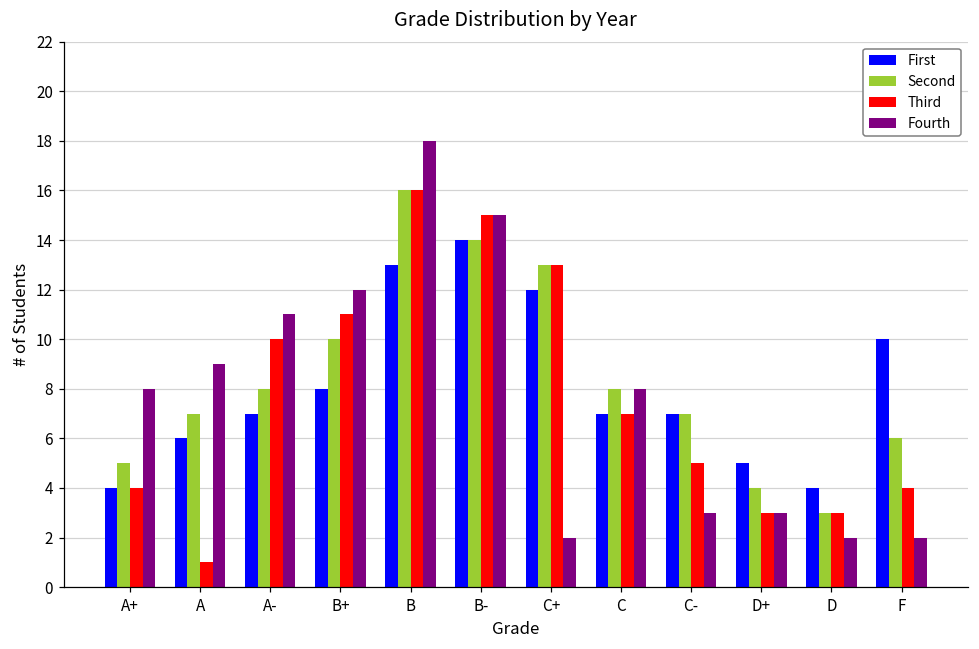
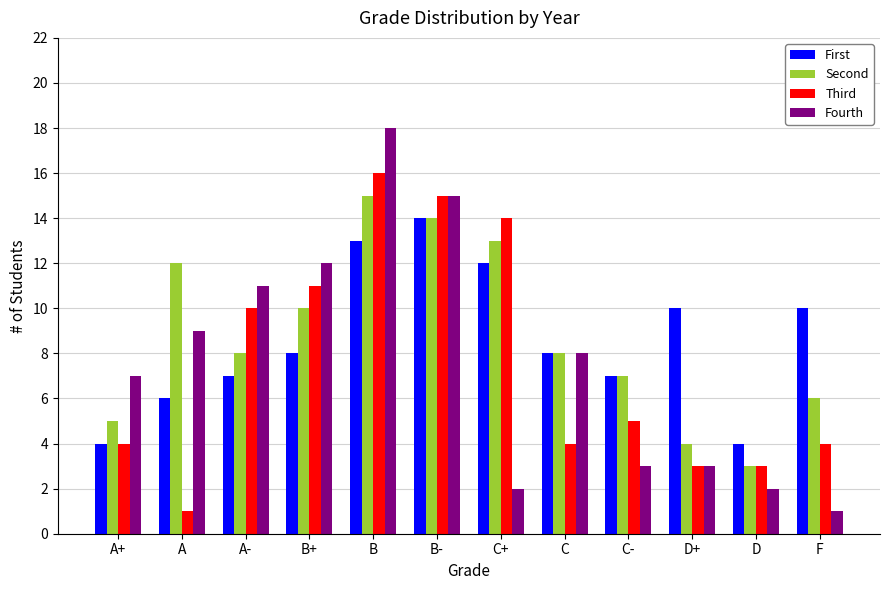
  {
    "First": {
      "A+": 4,
      "A": 6,
      "A-": 7,
      "B+": 8,
      "B": 13,
      "B-": 14,
      "C+": 12,
-     "C": 7,
+     "C": 8,
      "C-": 7,
-     "D+": 5,
+     "D+": 10,
      "D": 4,
      "F": 10
    },
    "Second": {
      "A+": 5,
-     "A": 7,
+     "A": 12,
      "A-": 8,
      "B+": 10,
-     "B": 16,
+     "B": 15,
      "B-": 14,
      "C+": 13,
      "C": 8,
      "C-": 7,
      "D+": 4,
      "D": 3,
      "F": 6
    },
    "Third": {
      "A+": 4,
      "A": 1,
      "A-": 10,
      "B+": 11,
      "B": 16,
      "B-": 15,
-     "C+": 13,
-     "C": 7,
+     "C+": 14,
+     "C": 4,
      "C-": 5,
      "D+": 3,
      "D": 3,
      "F": 4
    },
    "Fourth": {
-     "A+": 8,
+     "A+": 7,
      "A": 9,
      "A-": 11,
      "B+": 12,
      "B": 18,
      "B-": 15,
      "C+": 2,
      "C": 8,
      "C-": 3,
      "D+": 3,
      "D": 2,
-     "F": 2
+     "F": 1
    }
  }
